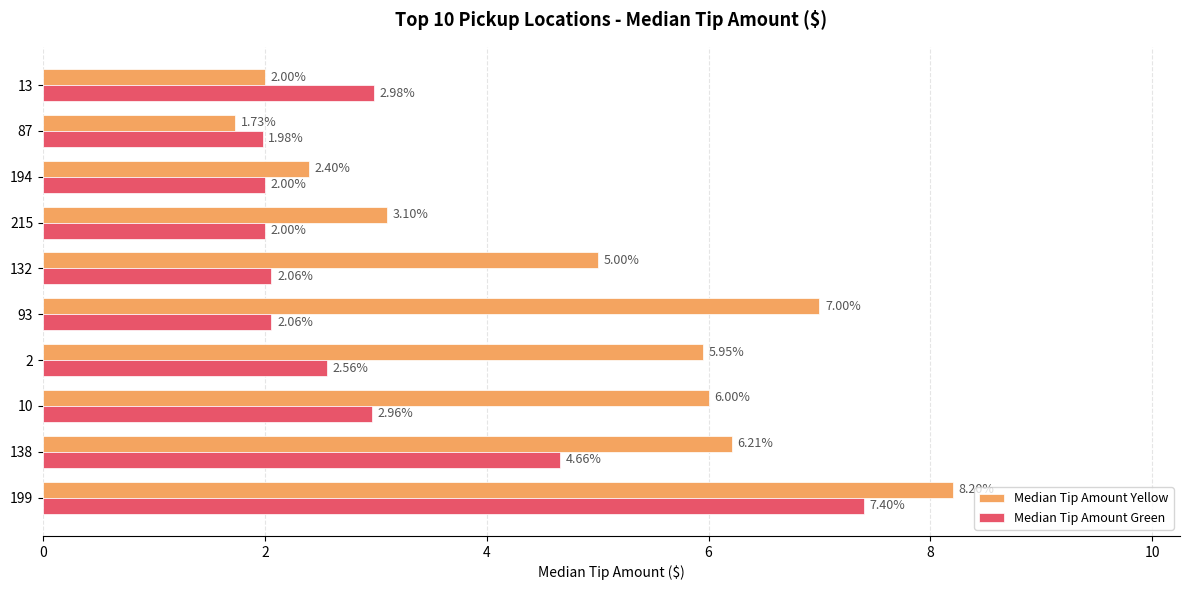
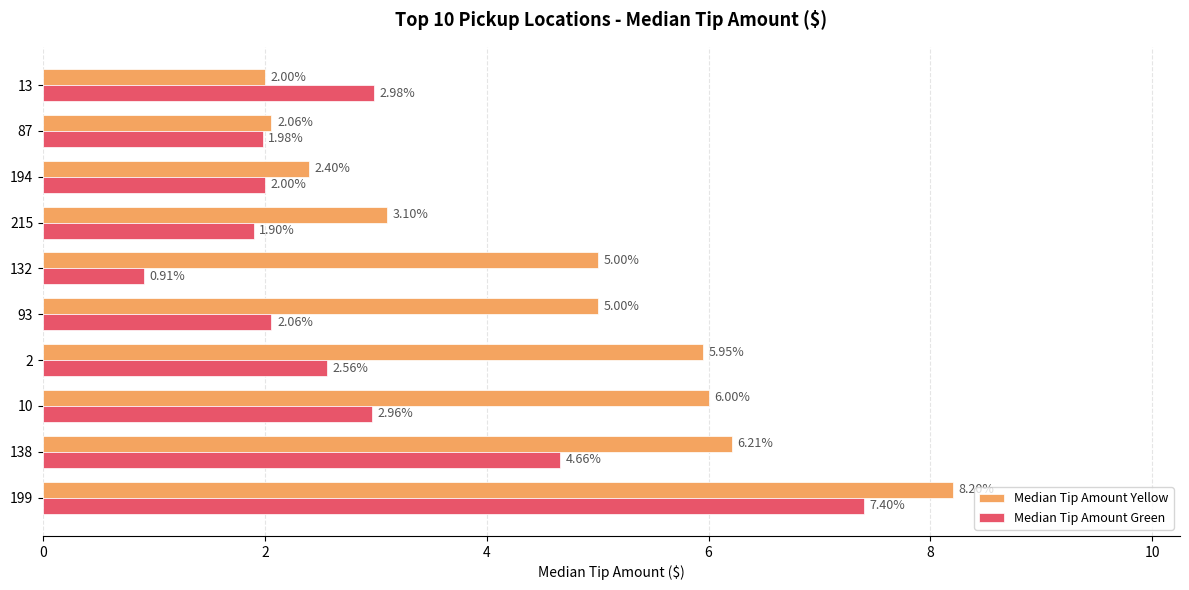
  {
    "Median Tip Amount Yellow": {
      "13": "2.00%",
-     "87": "1.73%",
+     "87": "2.06%",
      "194": "2.40%",
      "215": "3.10%",
      "132": "5.00%",
-     "93": "7.00%",
+     "93": "5.00%",
      "2": "5.95%",
      "10": "6.00%",
      "138": "6.21%"
    },
    "Median Tip Amount Green": {
      "13": "2.98%",
      "87": "1.98%",
      "194": "2.00%",
-     "215": "2.00%",
-     "132": "2.06%",
+     "215": "1.90%",
+     "132": "0.91%",
      "93": "2.06%",
      "2": "2.56%",
      "10": "2.96%",
      "138": "4.66%",
      "199": "7.40%"
    }
  }
